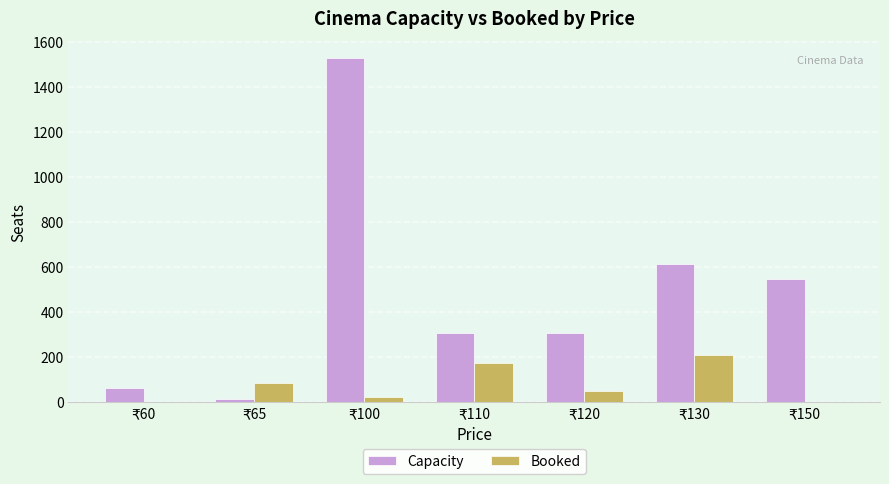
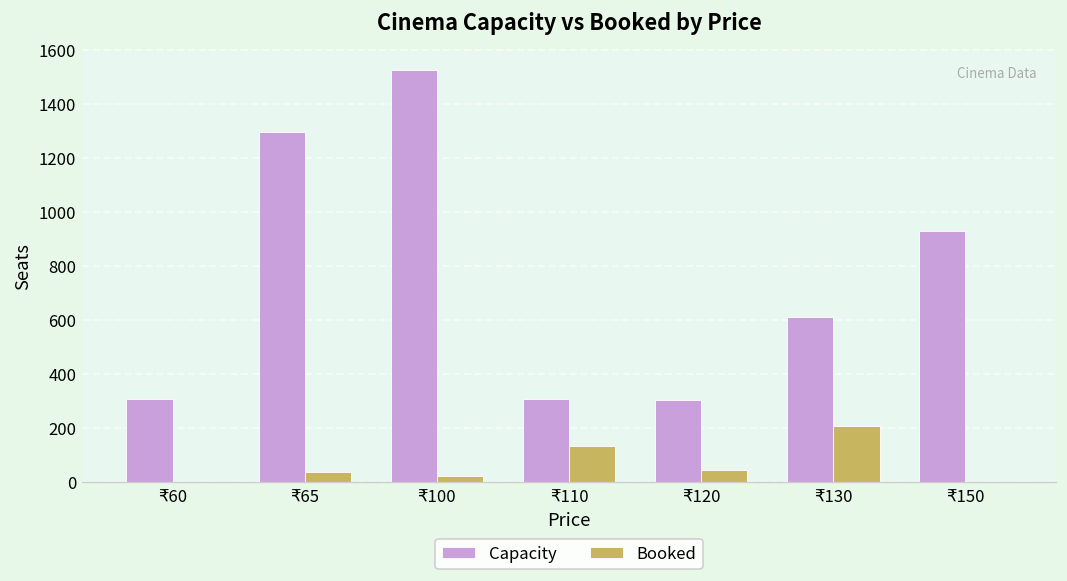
  {
    "Capacity": {
-     "₹60": 60,
-     "₹65": 10,
+     "₹60": 310,
+     "₹65": 1300,
      "₹100": 1530,
      "₹110": 310,
      "₹120": 310,
      "₹130": 610,
-     "₹150": 550
+     "₹150": 930
    },
    "Booked": {
      "₹60": 0,
-     "₹65": 80,
+     "₹65": 40,
      "₹100": 20,
-     "₹110": 170,
+     "₹110": 140,
      "₹120": 50,
      "₹130": 210,
      "₹150": 0
    }
  }
